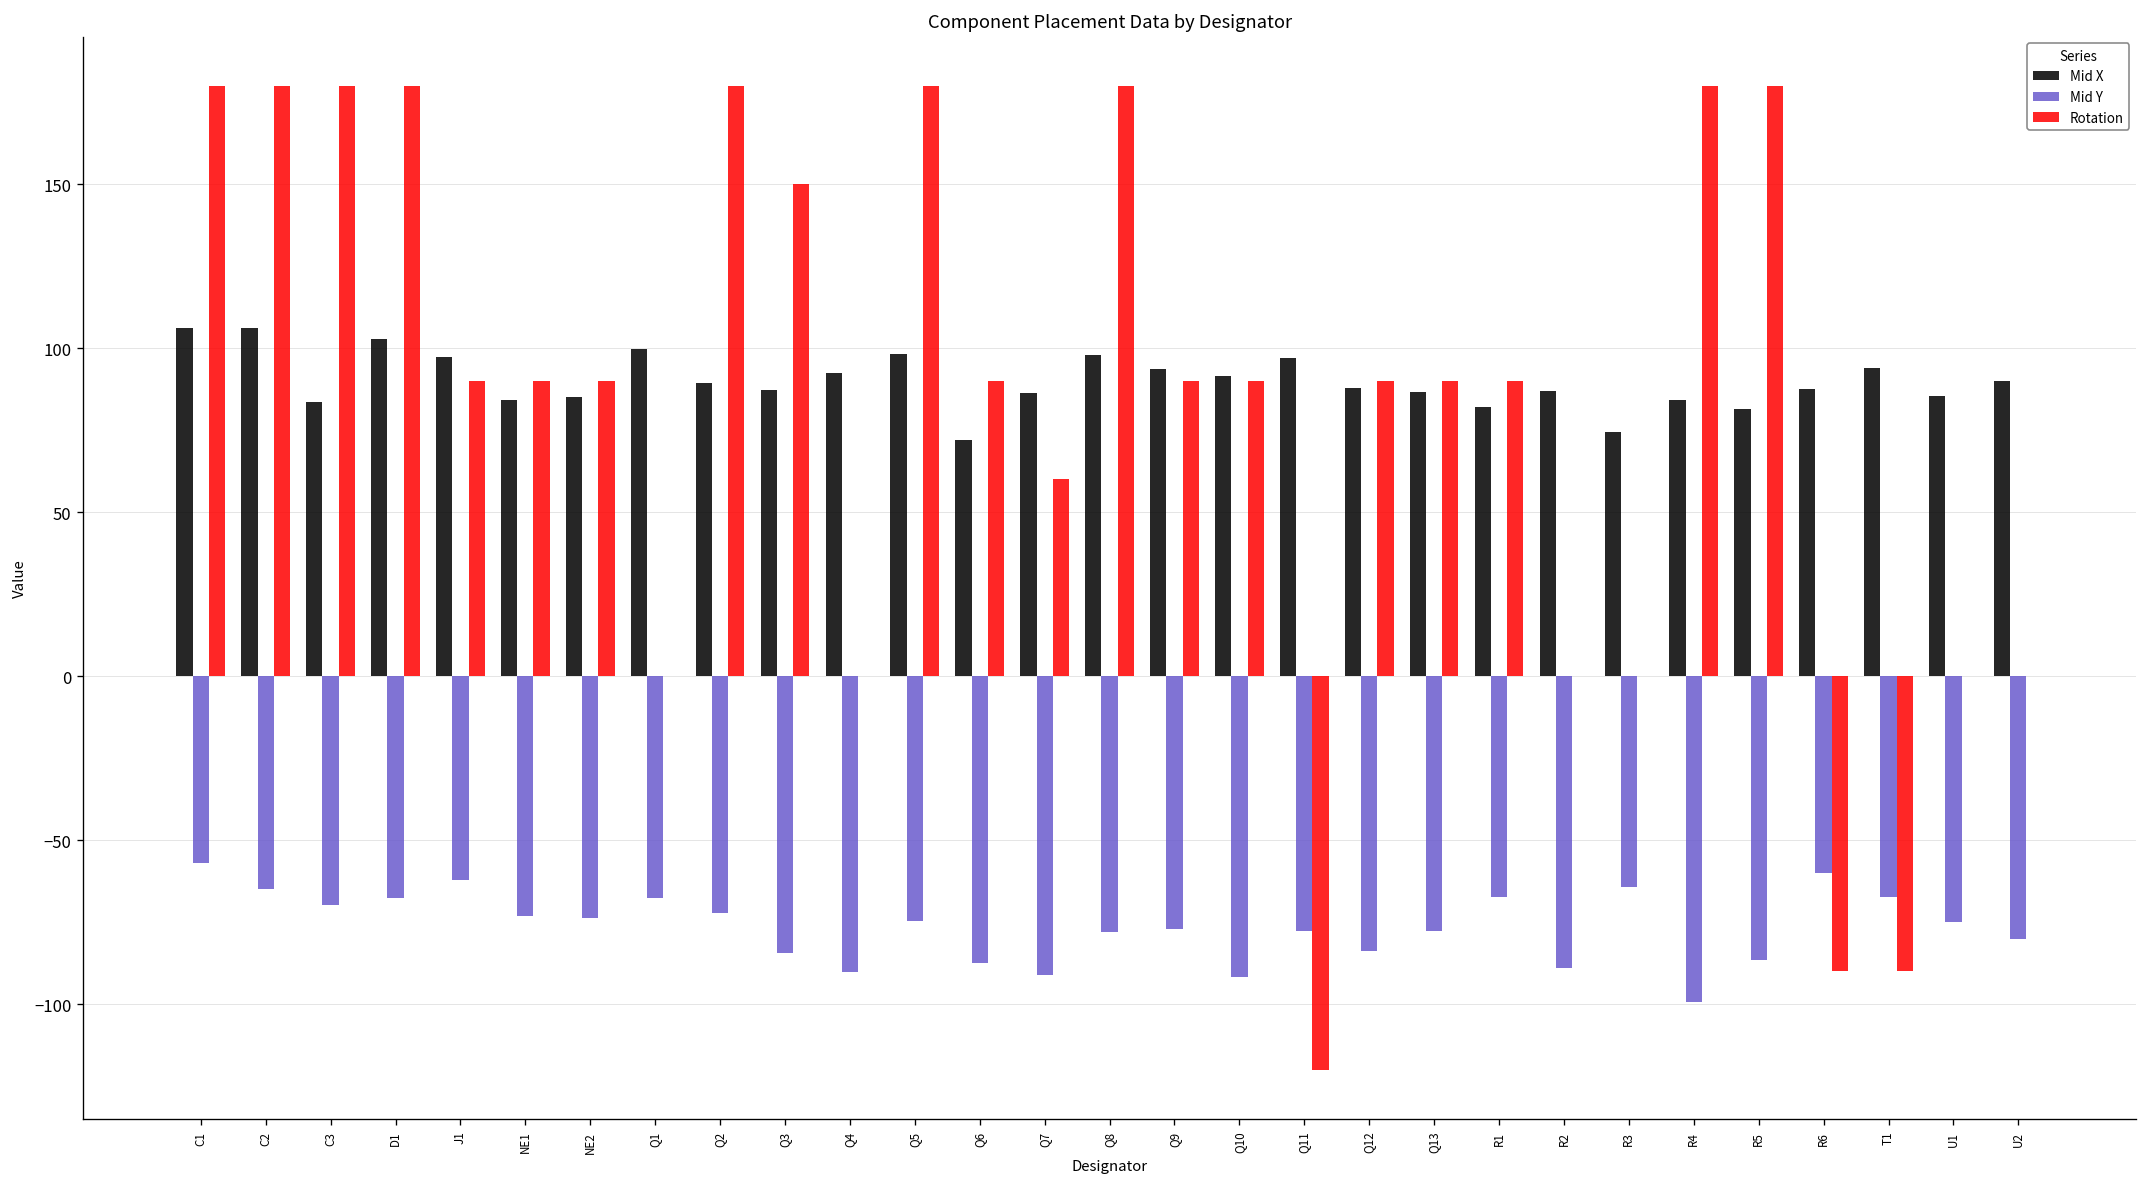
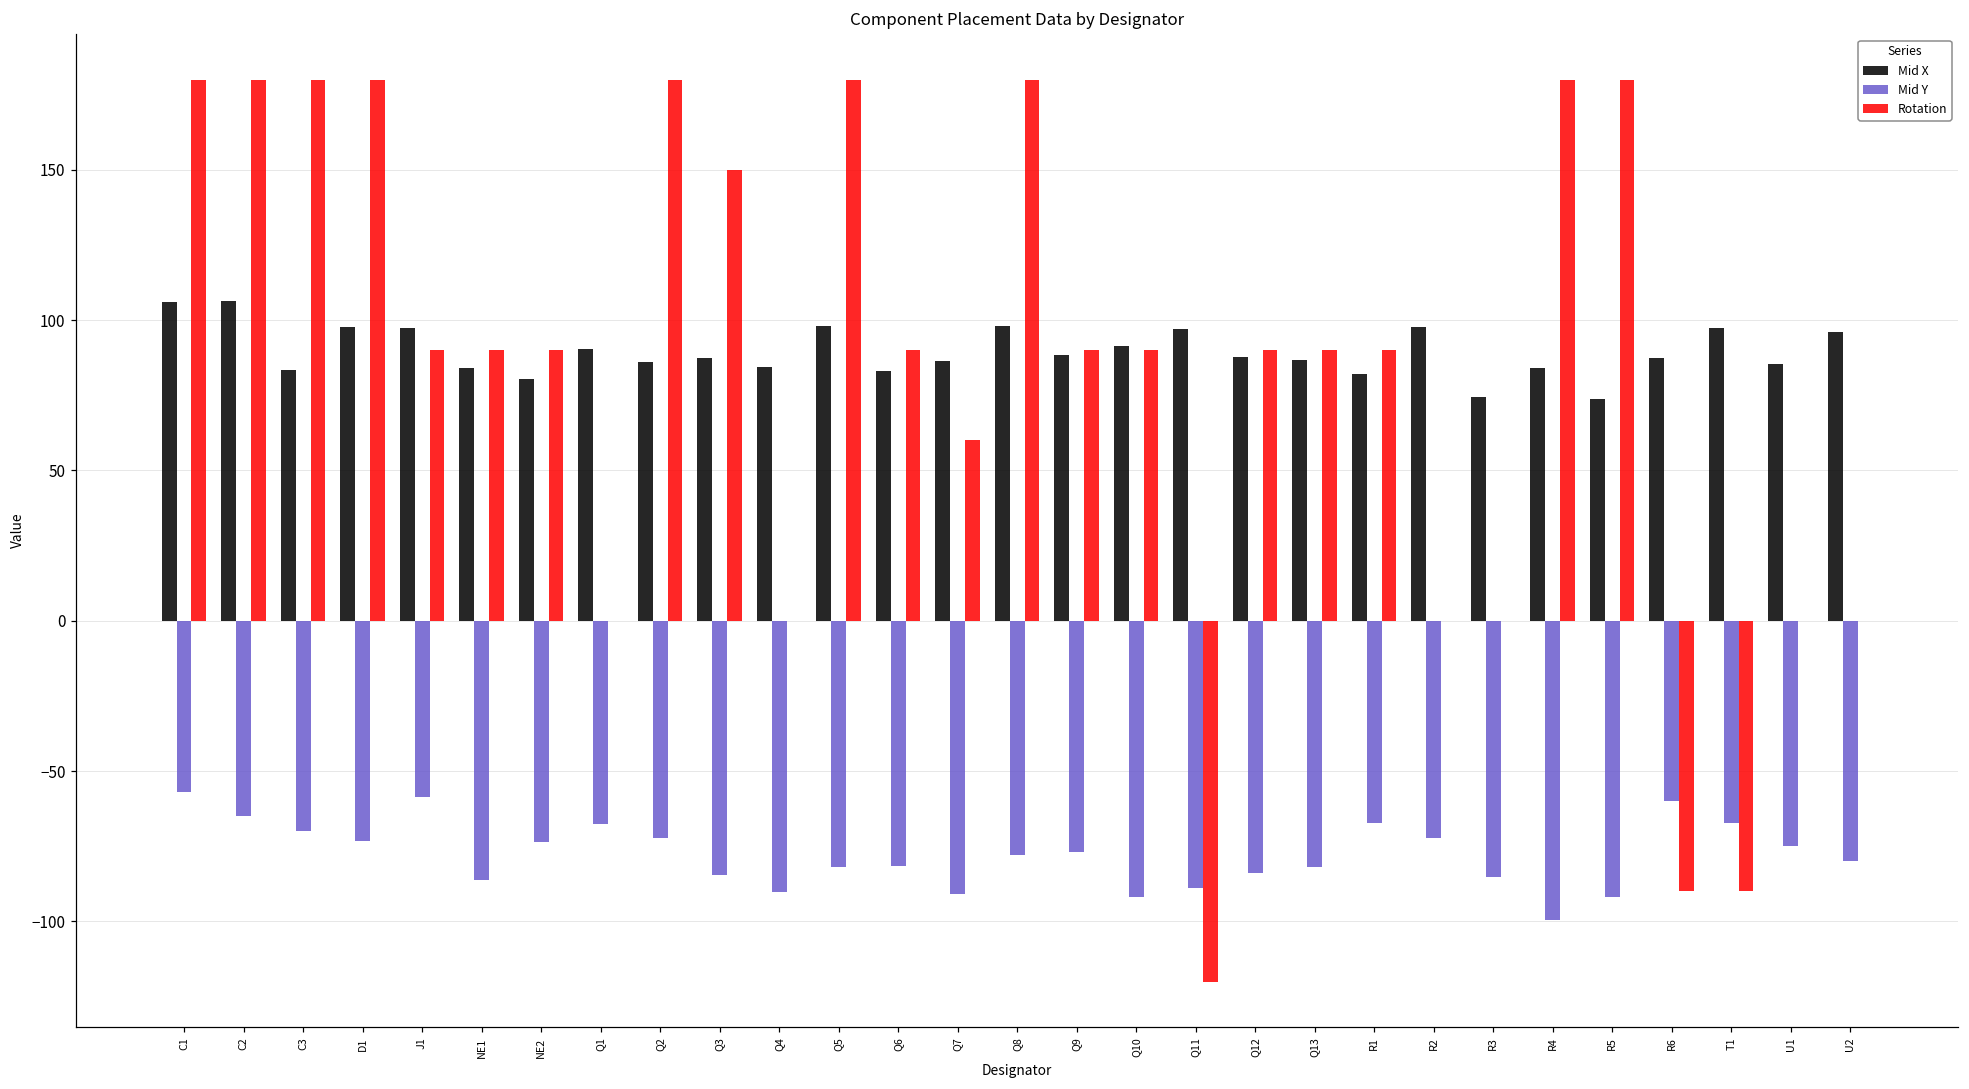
  {
    "Mid X": {
      "C1": 106,
      "C2": 106,
      "C3": 84,
-     "D1": 103,
+     "D1": 98,
      "J1": 97,
      "NE1": 84,
-     "NE2": 85,
-     "Q1": 100,
-     "Q2": 89,
+     "NE2": 80,
+     "Q1": 90,
+     "Q2": 86,
      "Q3": 87,
-     "Q4": 93,
+     "Q4": 84,
      "Q5": 98,
-     "Q6": 72,
+     "Q6": 83,
      "Q7": 86,
      "Q8": 98,
-     "Q9": 94,
+     "Q9": 88,
      "Q10": 91,
      "Q11": 97,
      "Q12": 88,
      "Q13": 87,
      "R1": 82,
-     "R2": 87,
+     "R2": 98,
      "R3": 74,
      "R4": 84,
-     "R5": 82,
+     "R5": 74,
      "R6": 87,
-     "T1": 94,
+     "T1": 97,
      "U1": 85,
-     "U2": 90
+     "U2": 96
    },
    "Mid Y": {
      "C1": -57,
      "C2": -65,
      "C3": -70,
-     "D1": -68,
-     "J1": -62,
-     "NE1": -73,
+     "D1": -73,
+     "J1": -58,
+     "NE1": -86,
      "NE2": -74,
      "Q1": -68,
      "Q2": -72,
      "Q3": -84,
      "Q4": -90,
-     "Q5": -75,
-     "Q6": -87,
+     "Q5": -82,
+     "Q6": -82,
      "Q7": -91,
      "Q8": -78,
      "Q9": -77,
      "Q10": -92,
-     "Q11": -78,
+     "Q11": -89,
      "Q12": -84,
-     "Q13": -78,
+     "Q13": -82,
      "R1": -67,
-     "R2": -89,
-     "R3": -64,
+     "R2": -72,
+     "R3": -85,
      "R4": -99,
-     "R5": -87,
+     "R5": -92,
      "R6": -60,
      "T1": -67,
      "U1": -75,
      "U2": -80
    },
    "Rotation": {
      "C1": 180,
      "C2": 180,
      "C3": 180,
      "D1": 180,
      "J1": 90,
      "NE1": 90,
      "NE2": 90,
      "Q1": 0,
      "Q2": 180,
      "Q3": 150,
      "Q4": 0,
      "Q5": 180,
      "Q6": 90,
      "Q7": 60,
      "Q8": 180,
      "Q9": 90,
      "Q10": 90,
      "Q11": -120,
      "Q12": 90,
      "Q13": 90,
      "R1": 90,
      "R2": 0,
      "R3": 0,
      "R4": 180,
      "R5": 180,
      "R6": -90,
      "T1": -90,
      "U1": 0,
      "U2": 0
    }
  }
